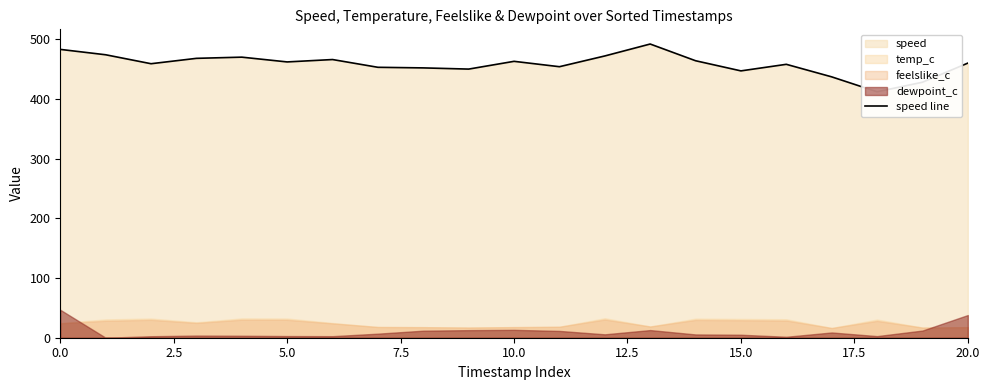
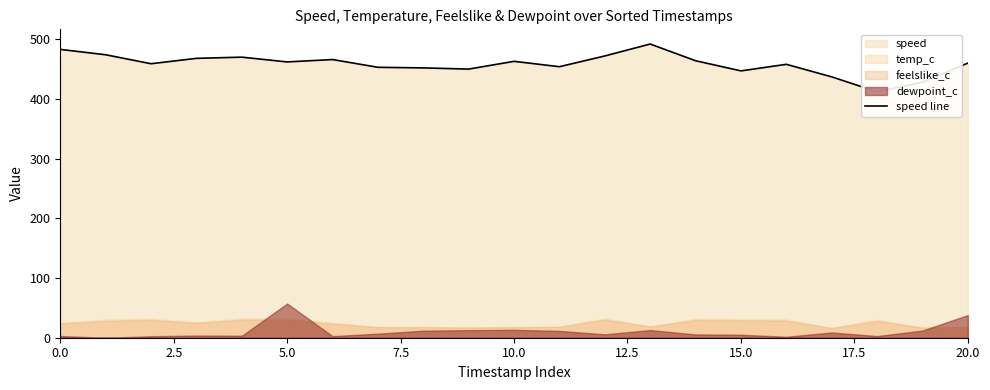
  {
    "dewpoint_c": {
-     "0.0": 50,
-     "5.0": 0,
+     "0.0": 0,
+     "5.0": 60,
      "10.0": 10,
      "15.0": 10,
      "20.0": 40
    }
  }
